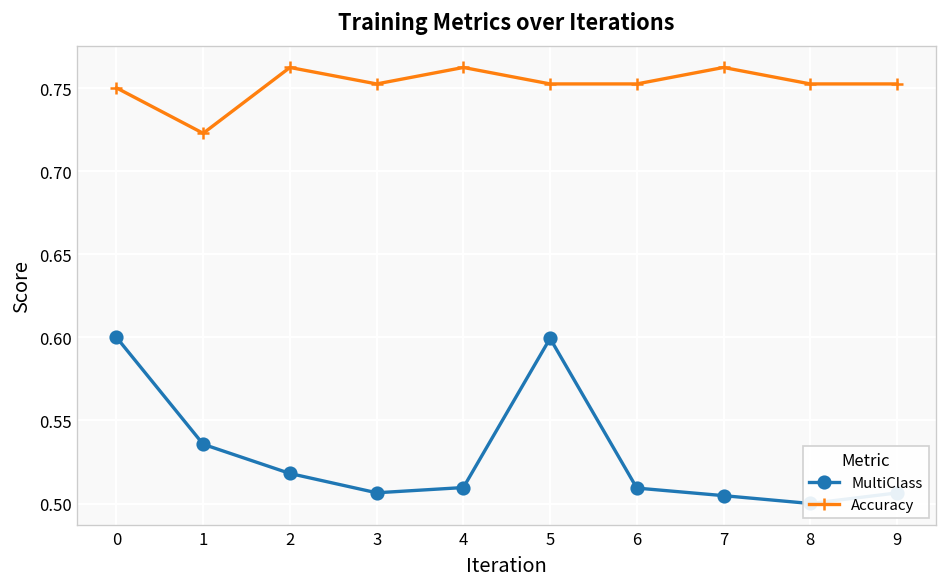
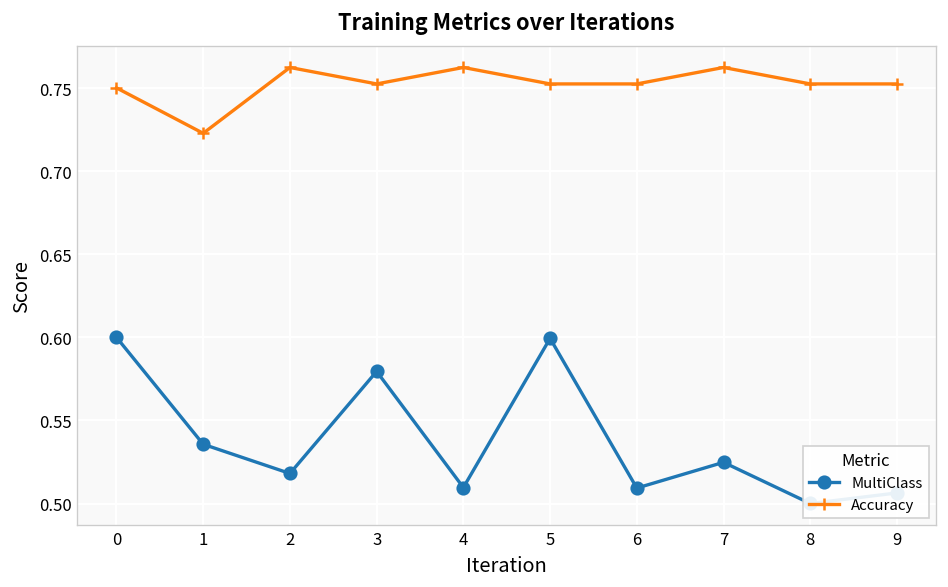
  {
    "MultiClass": {
      "0": 0.600,
      "1": 0.536,
      "2": 0.518,
-     "3": 0.506,
+     "3": 0.580,
      "4": 0.510,
      "5": 0.599,
      "6": 0.509,
-     "7": 0.505
+     "7": 0.525
    },
    "Accuracy": {
      "0": 0.750,
      "1": 0.723,
      "2": 0.762,
      "3": 0.752,
      "4": 0.762,
      "5": 0.752,
      "6": 0.752,
      "7": 0.762,
      "8": 0.752,
      "9": 0.752
    }
  }
